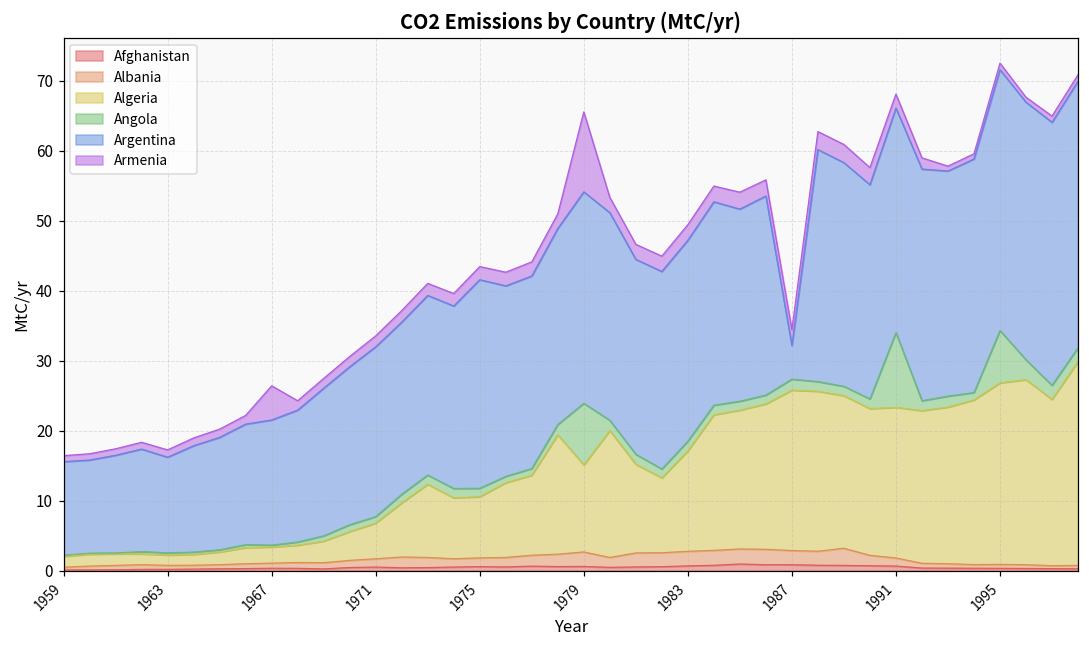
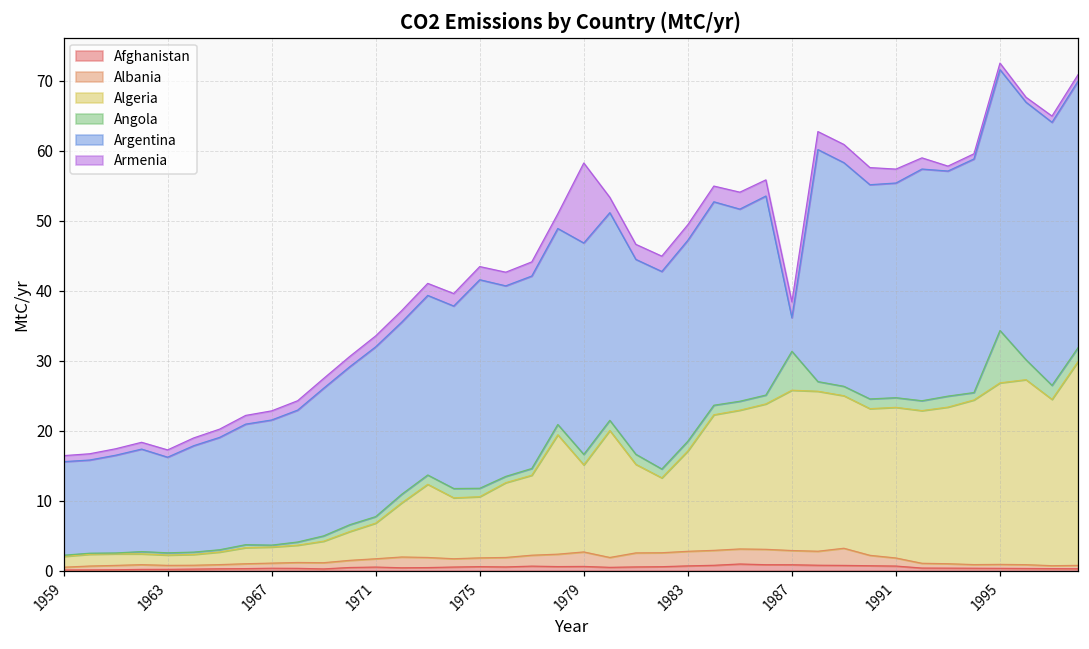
  {
    "Angola": {
      "1971": 1,
      "1975": 1,
-     "1979": 9,
+     "1979": 1,
      "1983": 1,
-     "1987": 2,
-     "1991": 11,
+     "1987": 6,
+     "1991": 1,
      "1995": 7
    },
    "Argentina": {
      "1959": 13,
      "1963": 14,
      "1967": 18,
      "1971": 24,
      "1975": 30,
      "1979": 30,
      "1983": 29,
      "1987": 5,
-     "1991": 32,
+     "1991": 31,
      "1995": 37
    },
    "Armenia": {
      "1959": 1,
      "1963": 1,
-     "1967": 5,
+     "1967": 1,
      "1971": 2,
      "1975": 2,
      "1979": 11,
      "1983": 2,
      "1987": 2,
      "1991": 2,
      "1995": 1
    }
  }
